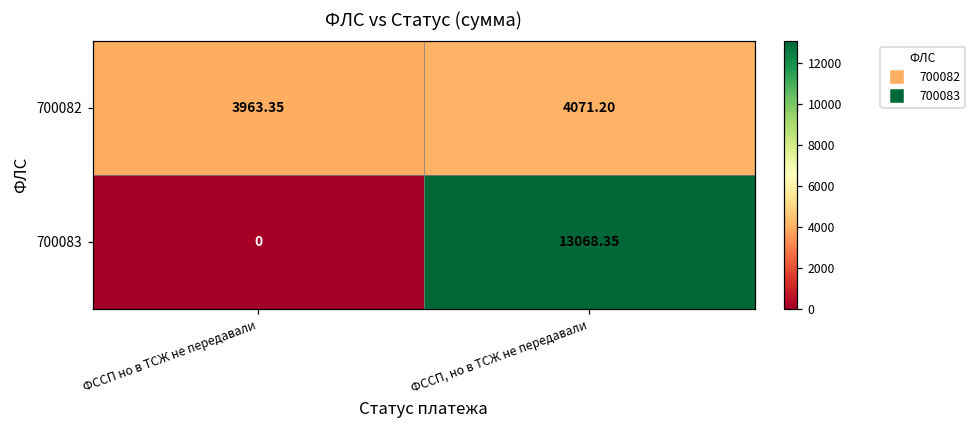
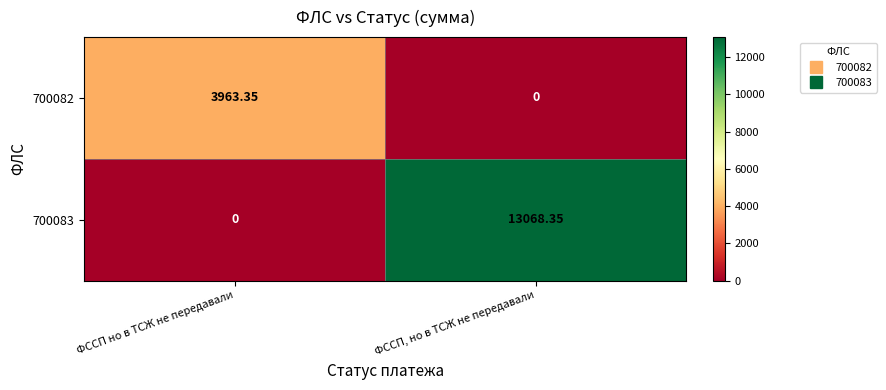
  {
    "700082": {
      "ФССП но в ТСЖ не передавали": 3963.35,
-     "ФССП, но в ТСЖ не передавали": 4071.20
+     "ФССП, но в ТСЖ не передавали": 0
    },
    "700083": {
      "ФССП но в ТСЖ не передавали": 0,
      "ФССП, но в ТСЖ не передавали": 13068.35
    }
  }
